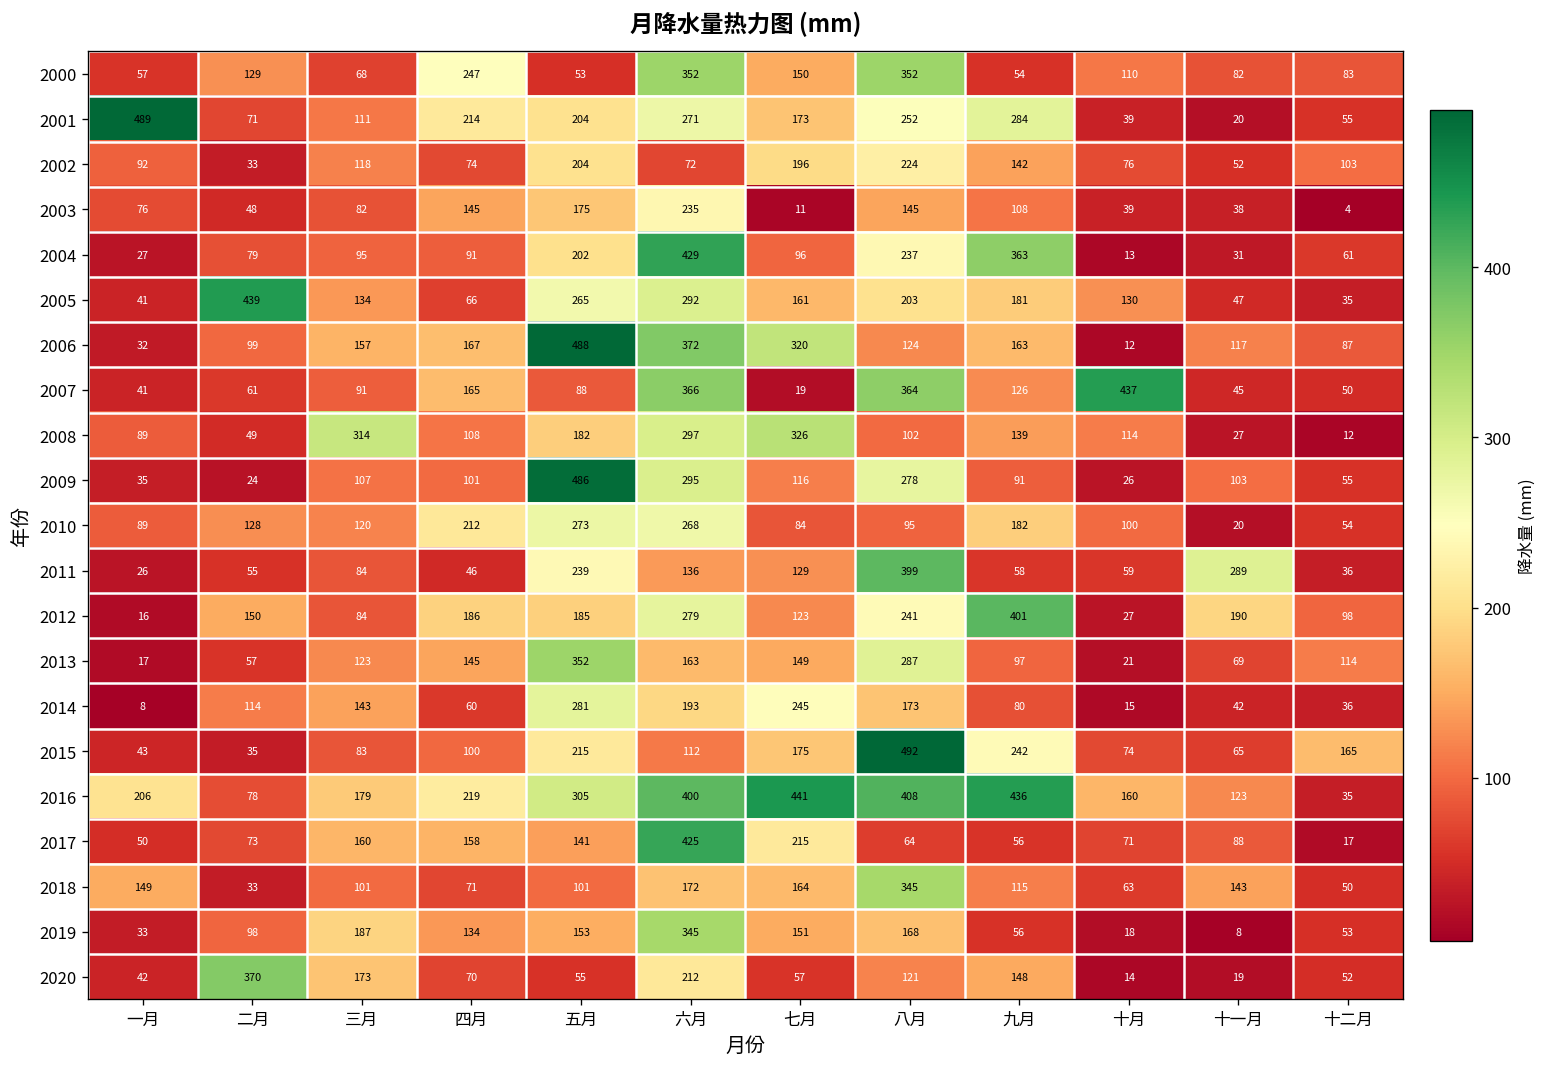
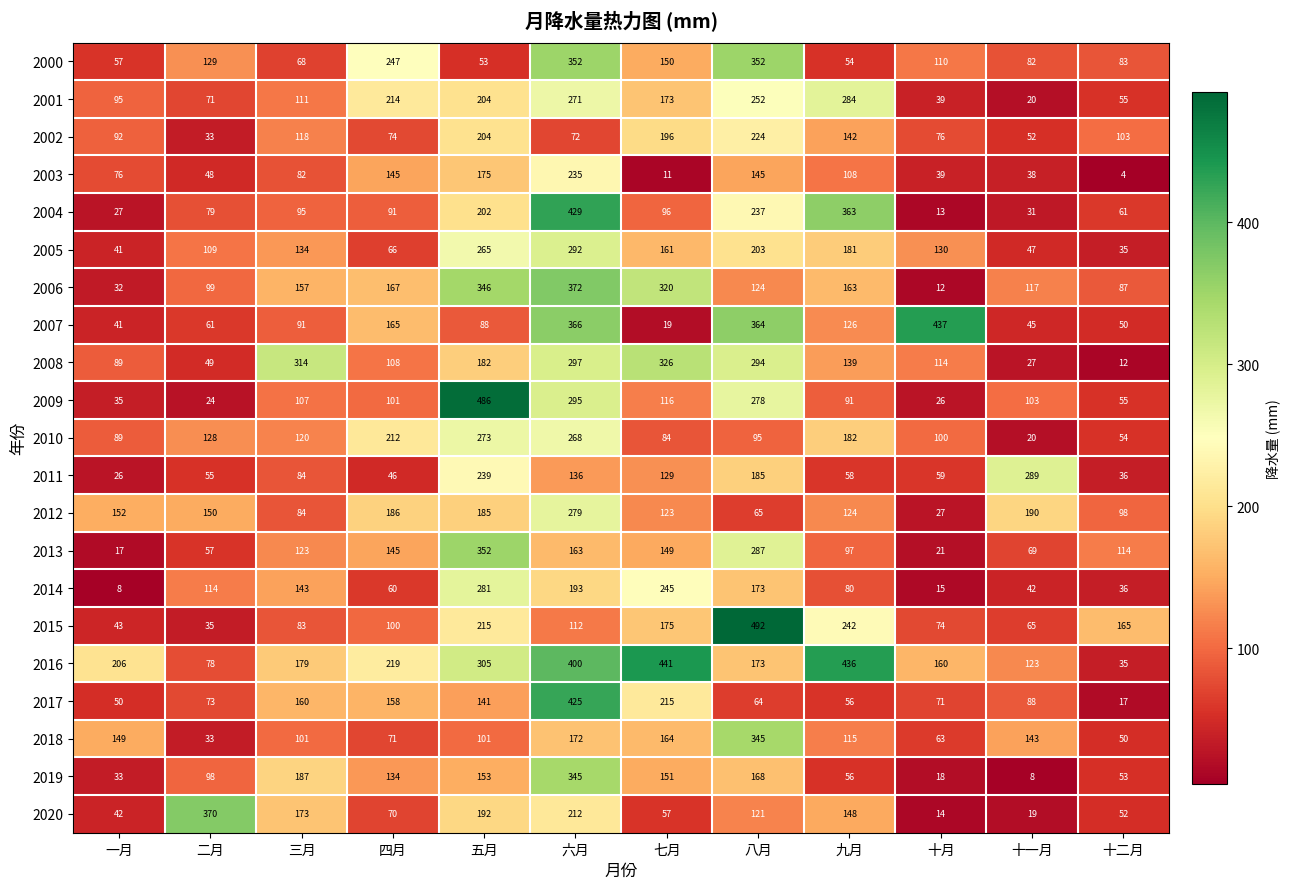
  {
    "2001": {
-     "一月": 489,
+     "一月": 95,
      "二月": 71,
      "三月": 111,
      "四月": 214,
      "五月": 204,
      "六月": 271,
      "七月": 173,
      "八月": 252,
      "九月": 284,
      "十月": 39,
      "十一月": 20,
      "十二月": 55
    },
    "2005": {
      "一月": 41,
-     "二月": 439,
+     "二月": 109,
      "三月": 134,
      "四月": 66,
      "五月": 265,
      "六月": 292,
      "七月": 161,
      "八月": 203,
      "九月": 181,
      "十月": 130,
      "十一月": 47,
      "十二月": 35
    },
    "2006": {
      "一月": 32,
      "二月": 99,
      "三月": 157,
      "四月": 167,
-     "五月": 488,
+     "五月": 346,
      "六月": 372,
      "七月": 320,
      "八月": 124,
      "九月": 163,
      "十月": 12,
      "十一月": 117,
      "十二月": 87
    },
    "2008": {
      "一月": 89,
      "二月": 49,
      "三月": 314,
      "四月": 108,
      "五月": 182,
      "六月": 297,
      "七月": 326,
-     "八月": 102,
+     "八月": 294,
      "九月": 139,
      "十月": 114,
      "十一月": 27,
      "十二月": 12
    },
    "2011": {
      "一月": 26,
      "二月": 55,
      "三月": 84,
      "四月": 46,
      "五月": 239,
      "六月": 136,
      "七月": 129,
-     "八月": 399,
+     "八月": 185,
      "九月": 58,
      "十月": 59,
      "十一月": 289,
      "十二月": 36
    },
    "2012": {
-     "一月": 16,
+     "一月": 152,
      "二月": 150,
      "三月": 84,
      "四月": 186,
      "五月": 185,
      "六月": 279,
      "七月": 123,
-     "八月": 241,
-     "九月": 401,
+     "八月": 65,
+     "九月": 124,
      "十月": 27,
      "十一月": 190,
      "十二月": 98
    },
    "2016": {
      "一月": 206,
      "二月": 78,
      "三月": 179,
      "四月": 219,
      "五月": 305,
      "六月": 400,
      "七月": 441,
-     "八月": 408,
+     "八月": 173,
      "九月": 436,
      "十月": 160,
      "十一月": 123,
      "十二月": 35
    },
    "2020": {
      "一月": 42,
      "二月": 370,
      "三月": 173,
      "四月": 70,
-     "五月": 55,
+     "五月": 192,
      "六月": 212,
      "七月": 57,
      "八月": 121,
      "九月": 148,
      "十月": 14,
      "十一月": 19,
      "十二月": 52
    }
  }
